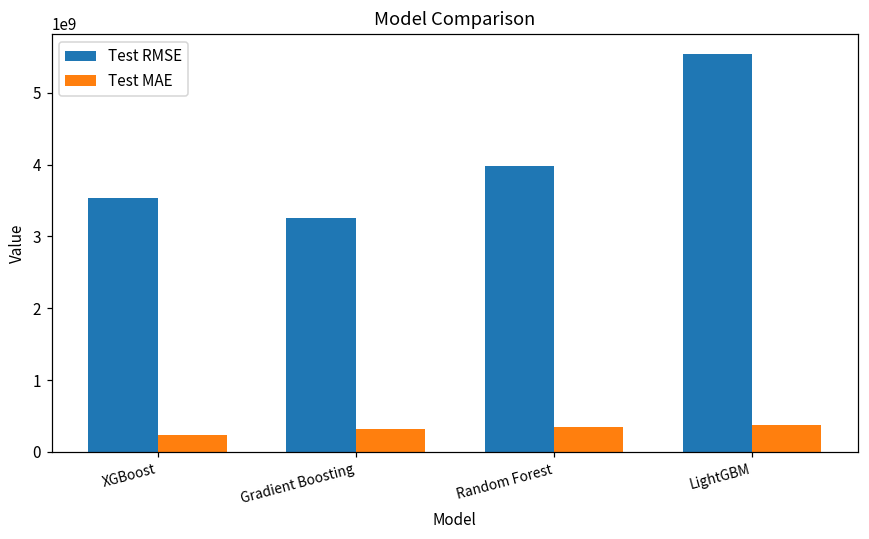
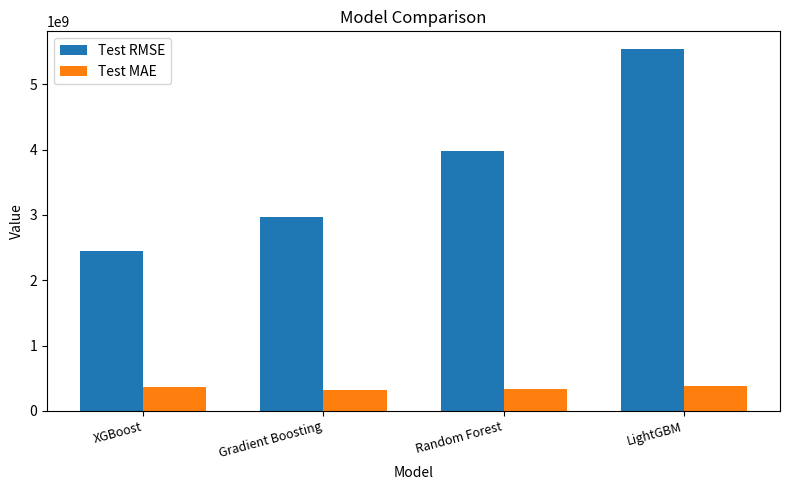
  {
    "Test RMSE": {
-     "XGBoost": 3500000000,
-     "Gradient Boosting": 3300000000,
+     "XGBoost": 2500000000,
+     "Gradient Boosting": 3000000000,
      "Random Forest": 4000000000,
      "LightGBM": 5500000000
    },
    "Test MAE": {
-     "XGBoost": 200000000,
+     "XGBoost": 400000000,
      "Gradient Boosting": 300000000,
      "Random Forest": 300000000,
      "LightGBM": 400000000
    }
  }
